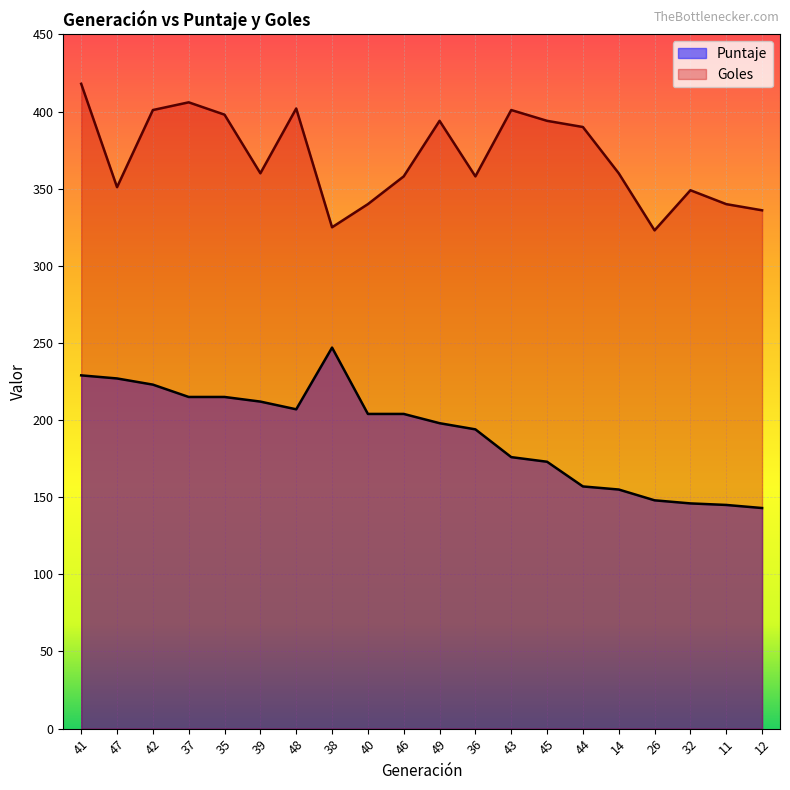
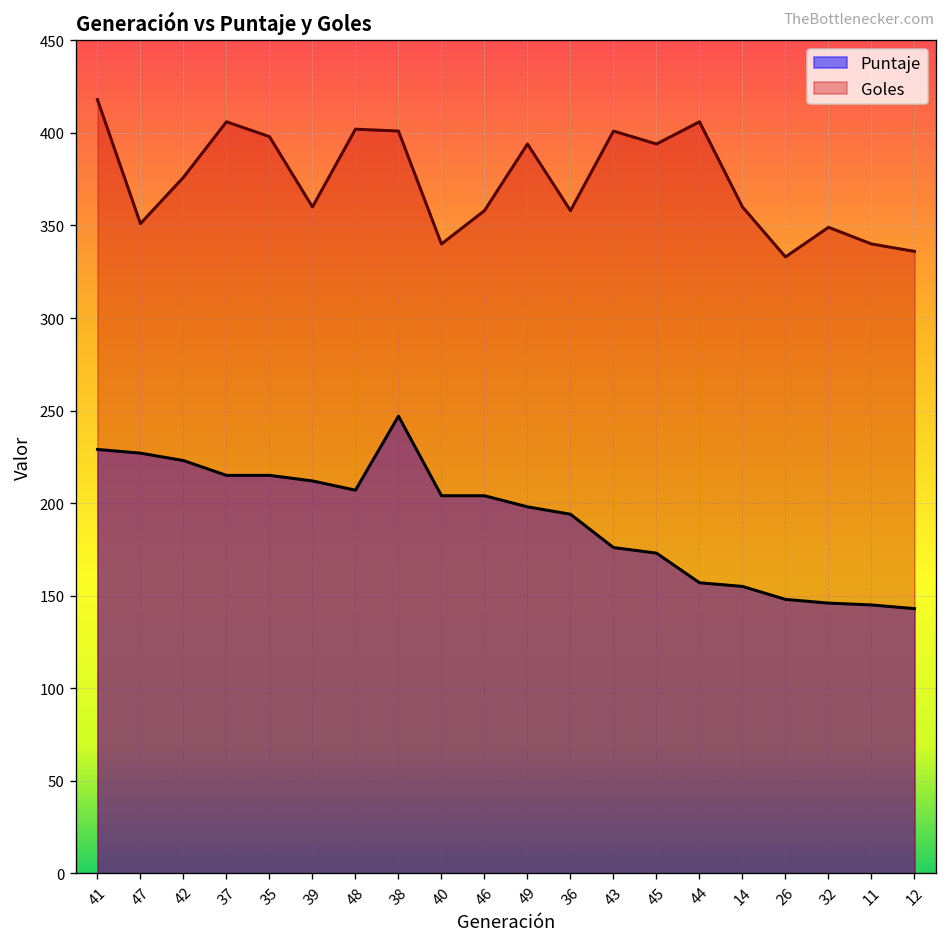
  {
    "Puntaje": {
      "41": 229,
      "47": 227,
      "42": 223,
      "37": 215,
      "35": 215,
      "39": 212,
      "48": 207,
      "38": 247,
      "40": 204,
      "46": 204,
      "49": 198,
      "36": 194,
      "43": 176,
      "45": 173,
      "44": 157,
      "14": 155,
      "26": 148,
      "32": 146,
      "11": 145,
      "12": 143
    },
    "Goles": {
      "41": 418,
      "47": 351,
-     "42": 401,
+     "42": 376,
      "37": 406,
      "35": 398,
      "39": 360,
      "48": 402,
-     "38": 325,
+     "38": 401,
      "40": 340,
      "46": 358,
      "49": 394,
      "36": 358,
      "43": 401,
      "45": 394,
-     "44": 390,
+     "44": 406,
      "14": 360,
-     "26": 323,
+     "26": 333,
      "32": 349,
      "11": 340,
      "12": 336
    }
  }
